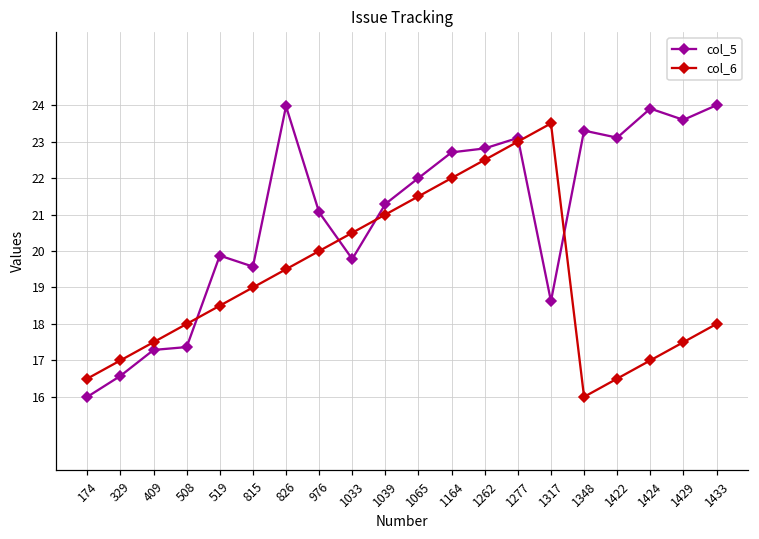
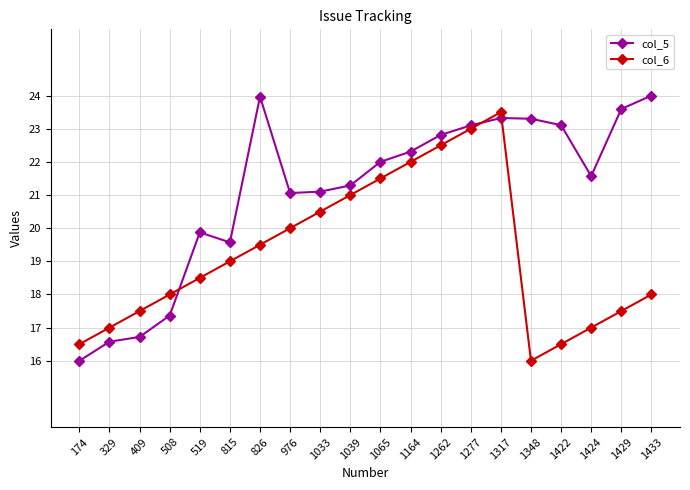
  {
    "col_5": {
      "174": 16.0,
      "329": 16.6,
-     "409": 17.3,
+     "409": 16.7,
      "508": 17.4,
      "519": 19.9,
      "815": 19.6,
      "826": 24.0,
      "976": 21.1,
-     "1033": 19.8,
+     "1033": 21.1,
      "1039": 21.3,
      "1065": 22.0,
-     "1164": 22.7,
+     "1164": 22.3,
      "1262": 22.8,
      "1277": 23.1,
-     "1317": 18.6,
+     "1317": 23.3,
      "1348": 23.3,
      "1422": 23.1,
-     "1424": 23.9,
+     "1424": 21.6,
      "1429": 23.6,
      "1433": 24.0
    },
    "col_6": {
      "174": 16.5,
      "329": 17.0,
      "409": 17.5,
      "508": 18.0,
      "519": 18.5,
      "815": 19.0,
      "826": 19.5,
      "976": 20.0,
      "1033": 20.5,
      "1039": 21.0,
      "1065": 21.5,
      "1164": 22.0,
      "1262": 22.5,
      "1277": 23.0,
      "1317": 23.5,
      "1348": 16.0,
      "1422": 16.5,
      "1424": 17.0,
      "1429": 17.5,
      "1433": 18.0
    }
  }
